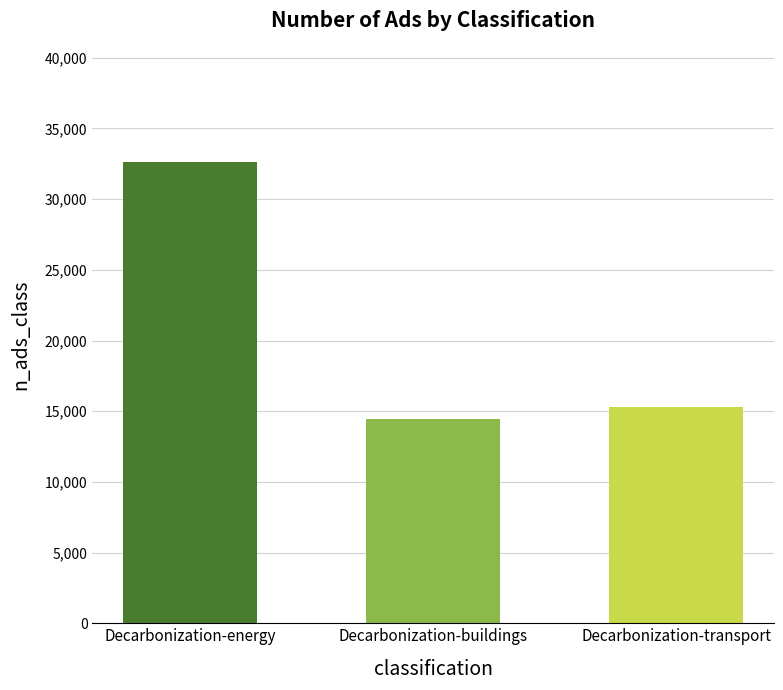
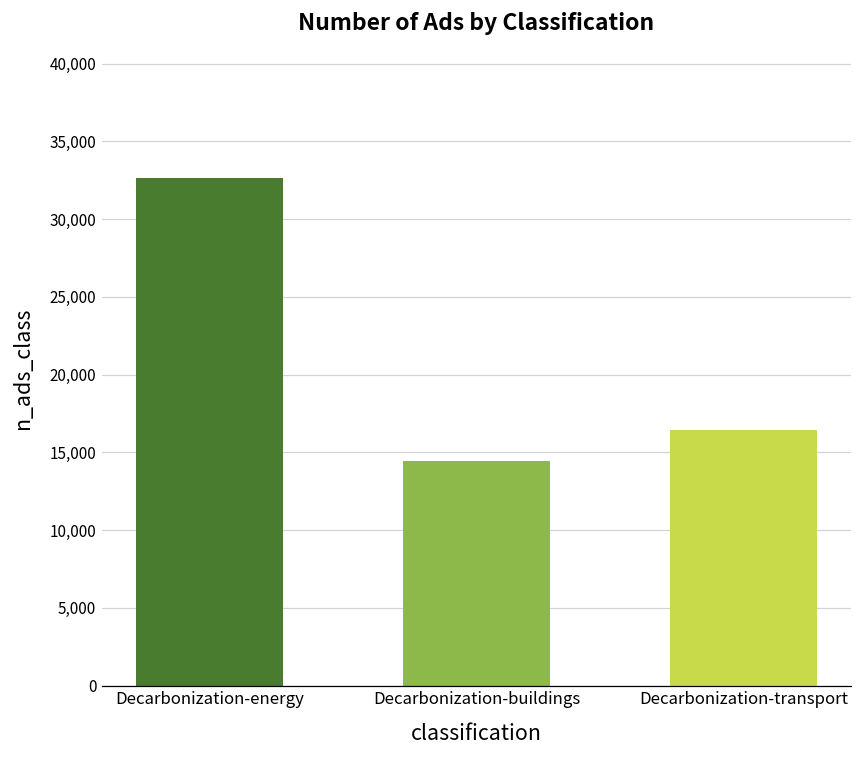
  {
    "Decarbonization-energy": "32,600",
    "Decarbonization-buildings": "14,400",
-   "Decarbonization-transport": "15,300"
+   "Decarbonization-transport": "16,500"
  }
